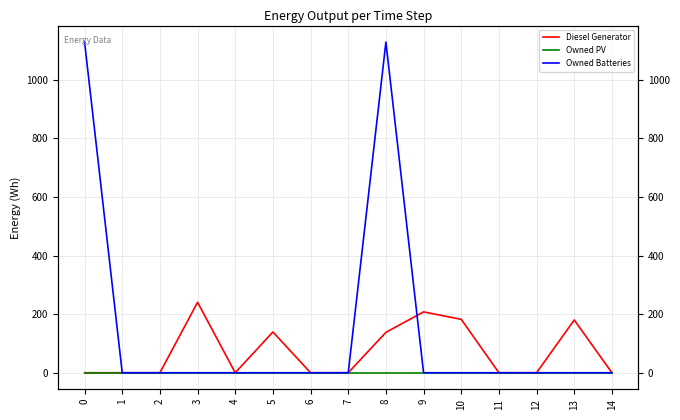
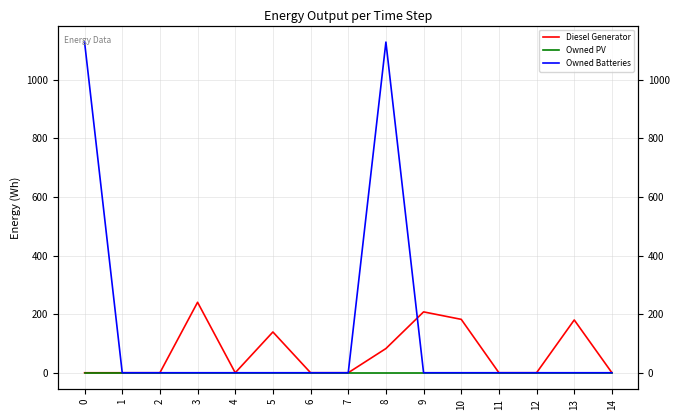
  {
    "Diesel Generator": {
      "3": 240,
      "5": 140,
-     "8": 140,
+     "8": 80,
      "9": 210,
      "10": 180,
      "13": 180
    },
    "Owned PV": {
      "8": 0
    },
    "Owned Batteries": {
      "0": 1130,
      "8": 1130
    }
  }
